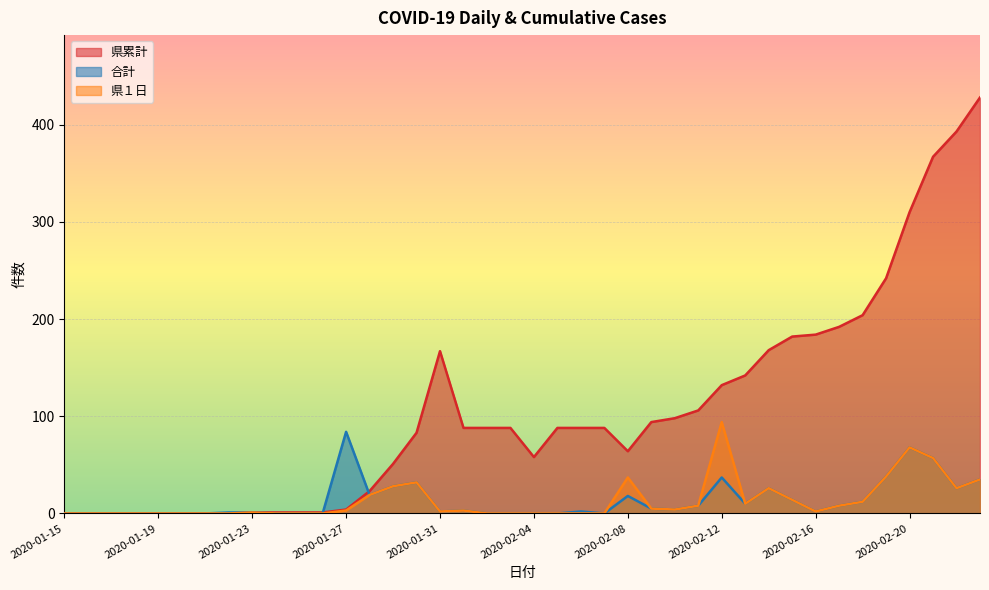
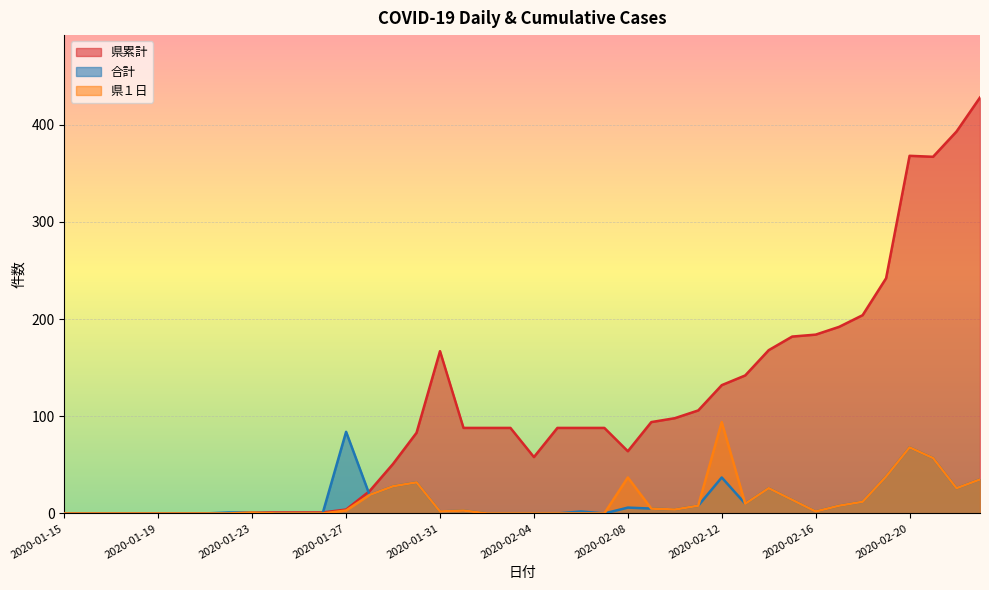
  {
    "県累計": {
      "2020-01-31": 170,
      "2020-02-04": 60,
      "2020-02-08": 60,
      "2020-02-12": 130,
      "2020-02-16": 180,
-     "2020-02-20": 310
+     "2020-02-20": 370
    },
    "合計": {
      "2020-01-27": 80,
-     "2020-02-08": 20,
+     "2020-02-08": 10,
      "2020-02-12": 40
    },
    "県１日": {
      "2020-02-08": 40,
      "2020-02-12": 90
    }
  }
